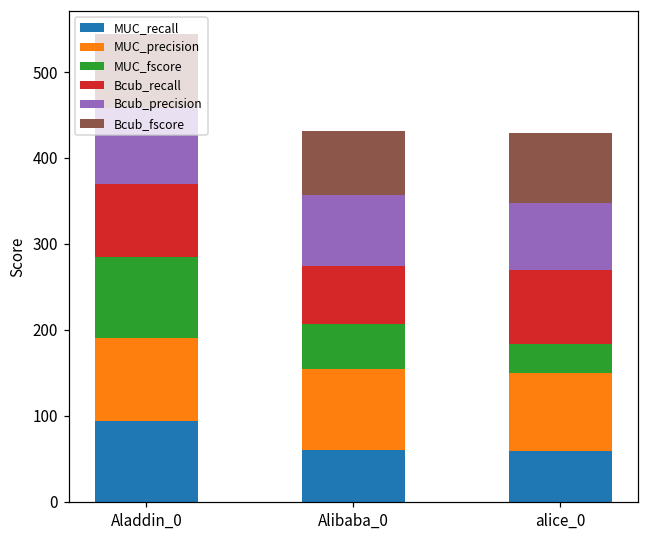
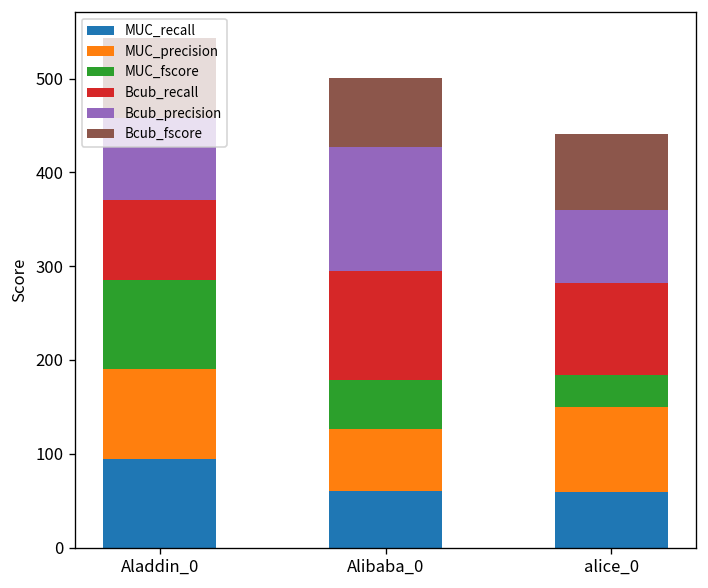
  {
    "MUC_recall": {
      "Aladdin_0": 90,
      "Alibaba_0": 60,
      "alice_0": 60
    },
    "MUC_precision": {
      "Aladdin_0": 100,
-     "Alibaba_0": 90,
+     "Alibaba_0": 70,
      "alice_0": 90
    },
    "MUC_fscore": {
      "Aladdin_0": 100,
      "Alibaba_0": 50,
      "alice_0": 30
    },
    "Bcub_recall": {
      "Aladdin_0": 80,
-     "Alibaba_0": 70,
-     "alice_0": 90
+     "Alibaba_0": 120,
+     "alice_0": 100
    },
    "Bcub_precision": {
-     "Alibaba_0": 80,
+     "Alibaba_0": 130,
      "alice_0": 80
    },
    "Bcub_fscore": {
      "Alibaba_0": 70,
      "alice_0": 80
    }
  }
